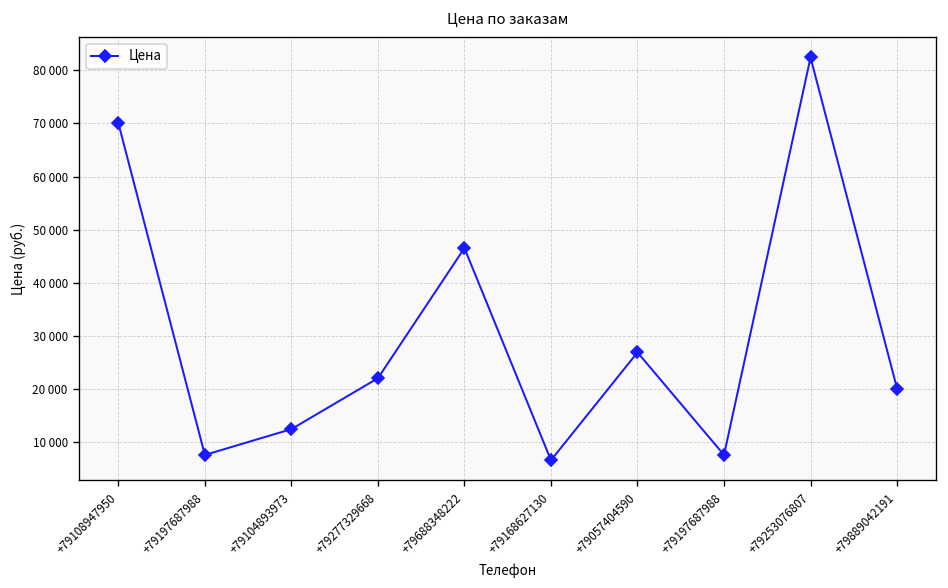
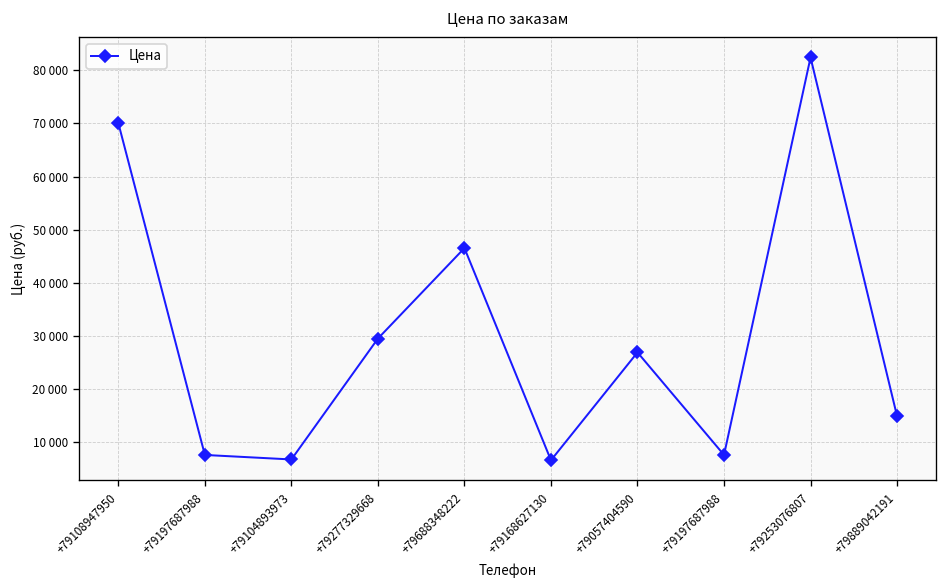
  {
    "+79108947950": 70000,
-   "+79104893973": 12000,
-   "+79277329668": 22000,
+   "+79104893973": 7000,
+   "+79277329668": 30000,
    "+79688348222": 47000,
    "+79168627130": 7000,
    "+79057404590": 27000,
    "+79253076807": 82000,
-   "+79889042191": 20000
+   "+79889042191": 15000
  }
